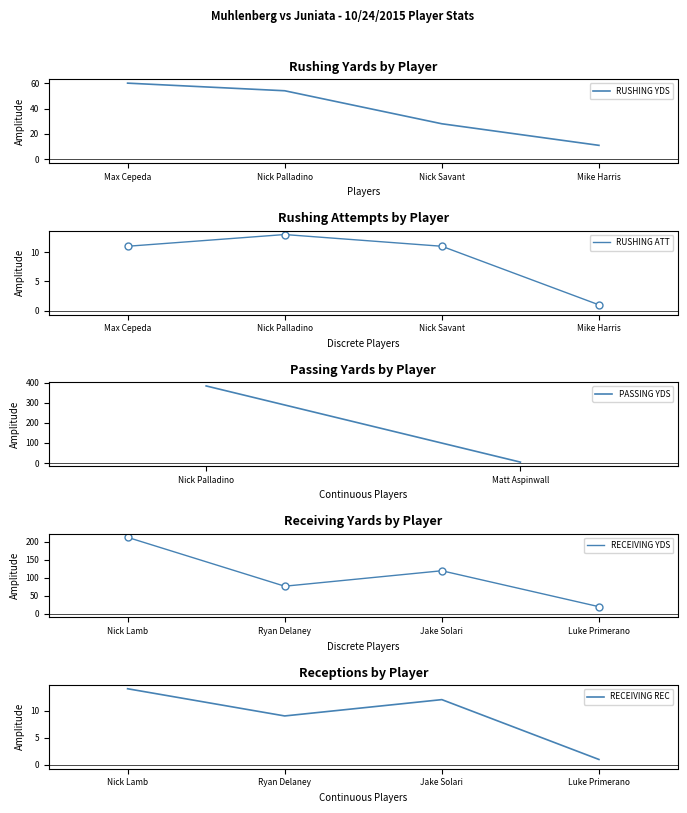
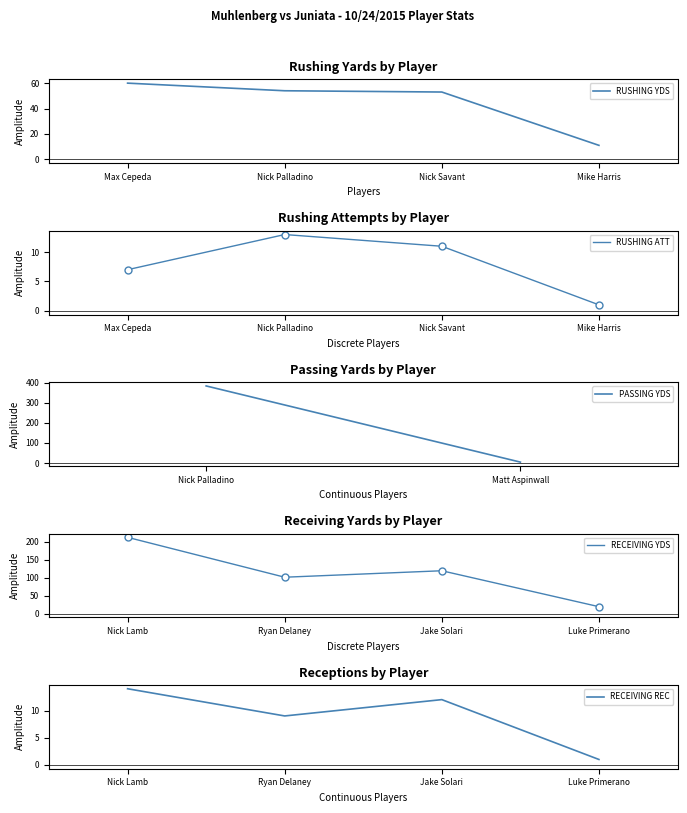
  {
    "Rushing Yards by Player": {
      "Max Cepeda": 60,
      "Nick Palladino": 54,
-     "Nick Savant": 28,
+     "Nick Savant": 53,
      "Mike Harris": 11
    },
    "Rushing Attempts by Player": {
-     "Max Cepeda": 11,
+     "Max Cepeda": 7,
      "Nick Palladino": 13,
      "Nick Savant": 11,
      "Mike Harris": 1
    },
    "Passing Yards by Player": {
      "Nick Palladino": 380,
      "Matt Aspinwall": 10
    },
    "Receiving Yards by Player": {
      "Nick Lamb": 210,
-     "Ryan Delaney": 80,
+     "Ryan Delaney": 100,
      "Jake Solari": 120,
      "Luke Primerano": 20
    },
    "Receptions by Player": {
      "Nick Lamb": 14,
      "Ryan Delaney": 9,
      "Jake Solari": 12,
      "Luke Primerano": 1
    }
  }
